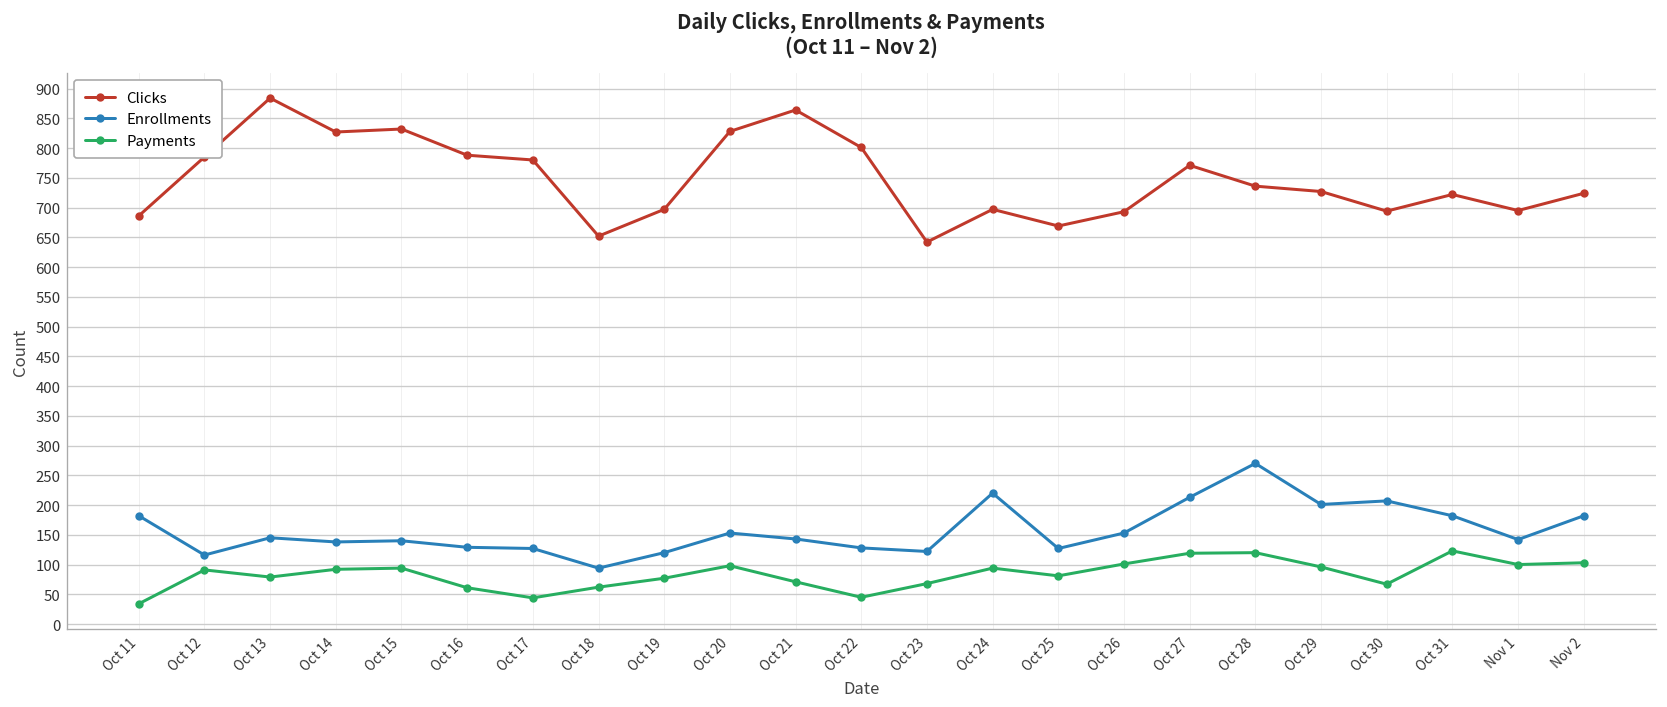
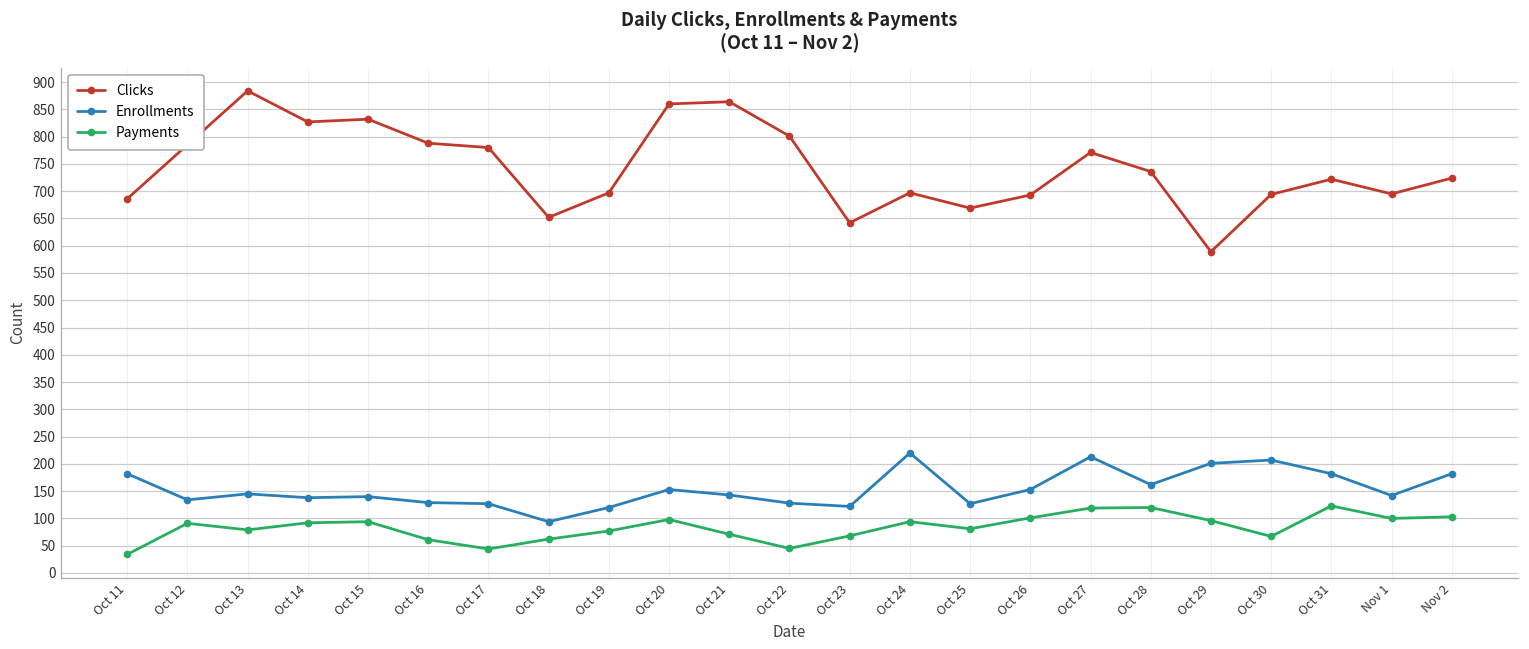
  {
    "Clicks": {
      "Oct 11": 690,
      "Oct 13": 880,
      "Oct 14": 830,
      "Oct 15": 830,
      "Oct 16": 790,
      "Oct 17": 780,
      "Oct 18": 650,
      "Oct 19": 700,
-     "Oct 20": 830,
+     "Oct 20": 860,
      "Oct 21": 860,
      "Oct 22": 800,
      "Oct 23": 640,
      "Oct 24": 700,
      "Oct 25": 670,
      "Oct 26": 690,
      "Oct 27": 770,
      "Oct 28": 740,
-     "Oct 29": 730,
+     "Oct 29": 590,
      "Oct 30": 690,
      "Oct 31": 720,
      "Nov 1": 700,
      "Nov 2": 720
    },
    "Enrollments": {
      "Oct 11": 180,
-     "Oct 12": 120,
+     "Oct 12": 130,
      "Oct 13": 150,
      "Oct 14": 140,
      "Oct 15": 140,
      "Oct 16": 130,
      "Oct 17": 130,
      "Oct 18": 90,
      "Oct 19": 120,
      "Oct 20": 150,
      "Oct 21": 140,
      "Oct 22": 130,
      "Oct 23": 120,
      "Oct 24": 220,
      "Oct 25": 130,
      "Oct 26": 150,
      "Oct 27": 210,
-     "Oct 28": 270,
+     "Oct 28": 160,
      "Oct 29": 200,
      "Oct 30": 210,
      "Oct 31": 180,
      "Nov 1": 140,
      "Nov 2": 180
    },
    "Payments": {
      "Oct 11": 30,
      "Oct 12": 90,
      "Oct 13": 80,
      "Oct 14": 90,
      "Oct 15": 90,
      "Oct 16": 60,
      "Oct 17": 40,
      "Oct 18": 60,
      "Oct 19": 80,
      "Oct 20": 100,
      "Oct 21": 70,
      "Oct 22": 50,
      "Oct 23": 70,
      "Oct 24": 90,
      "Oct 25": 80,
      "Oct 26": 100,
      "Oct 27": 120,
      "Oct 28": 120,
      "Oct 29": 100,
      "Oct 30": 70,
      "Oct 31": 120,
      "Nov 1": 100,
      "Nov 2": 100
    }
  }
